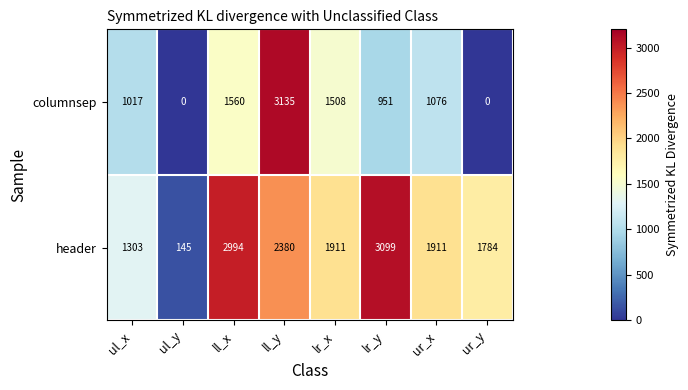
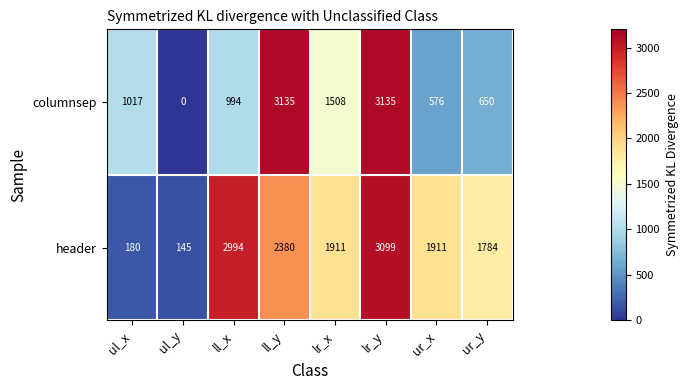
  {
    "columnsep": {
      "ul_x": 1017,
      "ul_y": 0,
-     "ll_x": 1560,
+     "ll_x": 994,
      "ll_y": 3135,
      "lr_x": 1508,
-     "lr_y": 951,
-     "ur_x": 1076,
-     "ur_y": 0
+     "lr_y": 3135,
+     "ur_x": 576,
+     "ur_y": 650
    },
    "header": {
-     "ul_x": 1303,
+     "ul_x": 180,
      "ul_y": 145,
      "ll_x": 2994,
      "ll_y": 2380,
      "lr_x": 1911,
      "lr_y": 3099,
      "ur_x": 1911,
      "ur_y": 1784
    }
  }
